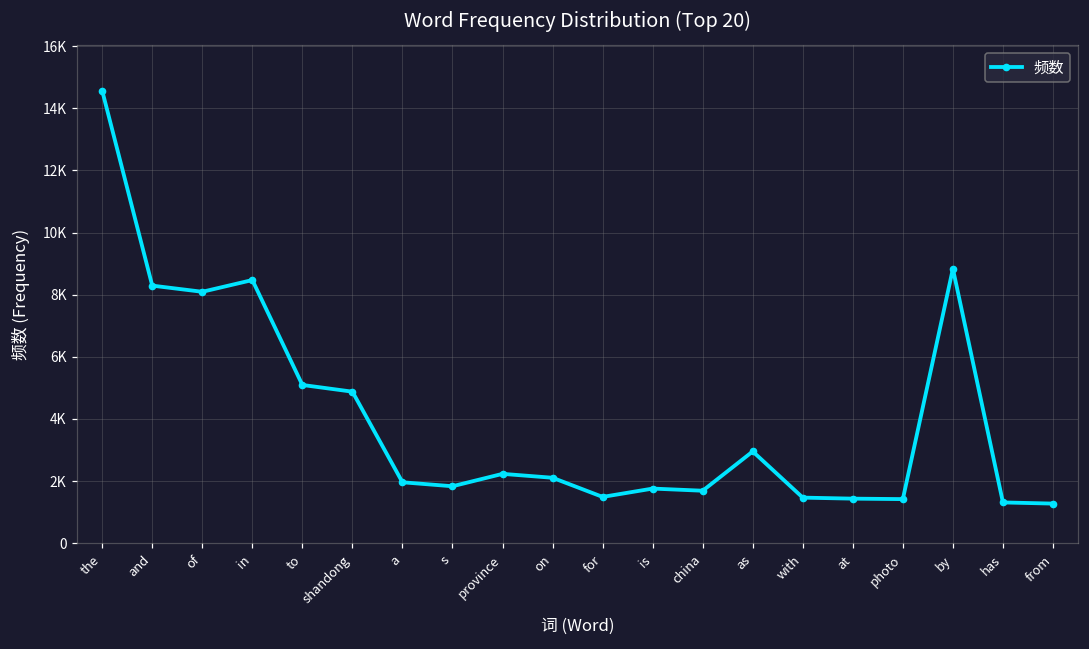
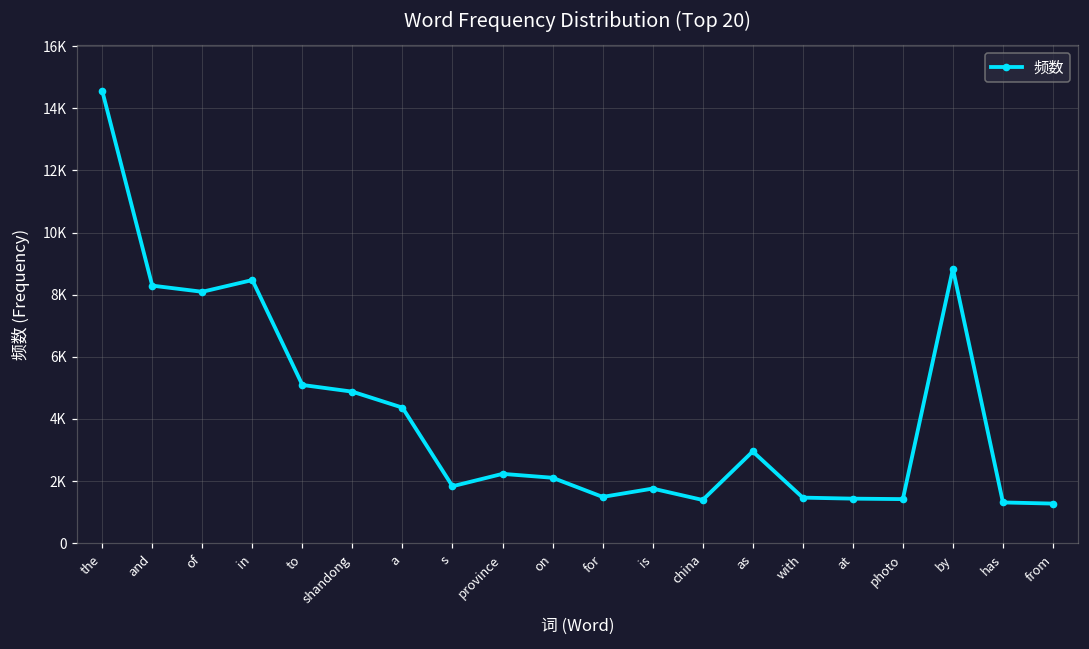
  {
    "the": 14600,
    "and": 8300,
    "of": 8100,
    "in": 8500,
    "to": 5100,
    "shandong": 4900,
-   "a": 2000,
+   "a": 4400,
    "s": 1800,
    "province": 2200,
    "on": 2100,
    "for": 1500,
    "is": 1800,
-   "china": 1700,
+   "china": 1400,
    "as": 3000,
    "with": 1500,
    "at": 1400,
    "photo": 1400,
    "by": 8800,
    "has": 1300,
    "from": 1300
  }
